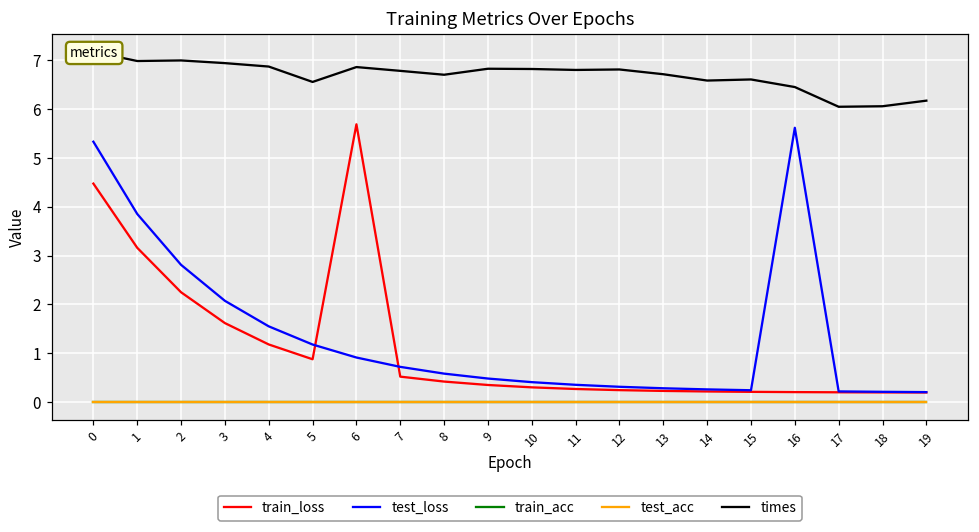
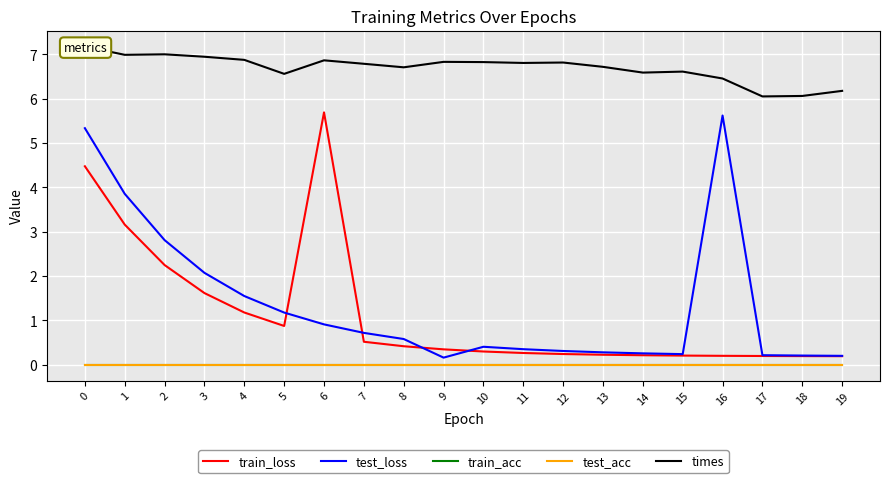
  {
    "train_loss": {
      "0": 4.5,
      "1": 3.2,
      "2": 2.2,
      "3": 1.6,
      "4": 1.2,
      "5": 0.9,
      "6": 5.7,
      "7": 0.5,
      "8": 0.4,
      "9": 0.3,
      "10": 0.3,
      "11": 0.3,
      "12": 0.2,
      "16": 0.2
    },
    "test_loss": {
      "0": 5.3,
      "1": 3.9,
      "2": 2.8,
      "3": 2.1,
      "4": 1.6,
      "5": 1.2,
      "6": 0.9,
      "7": 0.7,
      "8": 0.6,
-     "9": 0.5,
+     "9": 0.2,
      "10": 0.4,
      "11": 0.4,
      "12": 0.3,
      "16": 5.6
    },
    "test_acc": {
      "0": 0.0,
      "1": 0.0,
      "2": 0.0,
      "3": 0.0,
      "4": 0.0,
      "5": 0.0,
      "6": 0.0,
      "7": 0.0,
      "8": 0.0,
      "9": 0.0,
      "10": 0.0,
      "11": 0.0,
      "12": 0.0,
      "13": 0.0,
      "14": 0.0,
      "15": 0.0,
      "16": 0.0,
      "17": 0.0,
      "18": 0.0,
      "19": 0.0
    },
    "times": {
      "1": 7.0,
      "2": 7.0,
      "3": 6.9,
      "4": 6.9,
      "5": 6.6,
      "6": 6.9,
      "7": 6.8,
      "8": 6.7,
      "9": 6.8,
      "10": 6.8,
      "11": 6.8,
      "12": 6.8,
      "13": 6.7,
      "14": 6.6,
      "15": 6.6,
      "16": 6.5,
      "17": 6.1,
      "18": 6.1,
      "19": 6.2
    }
  }
